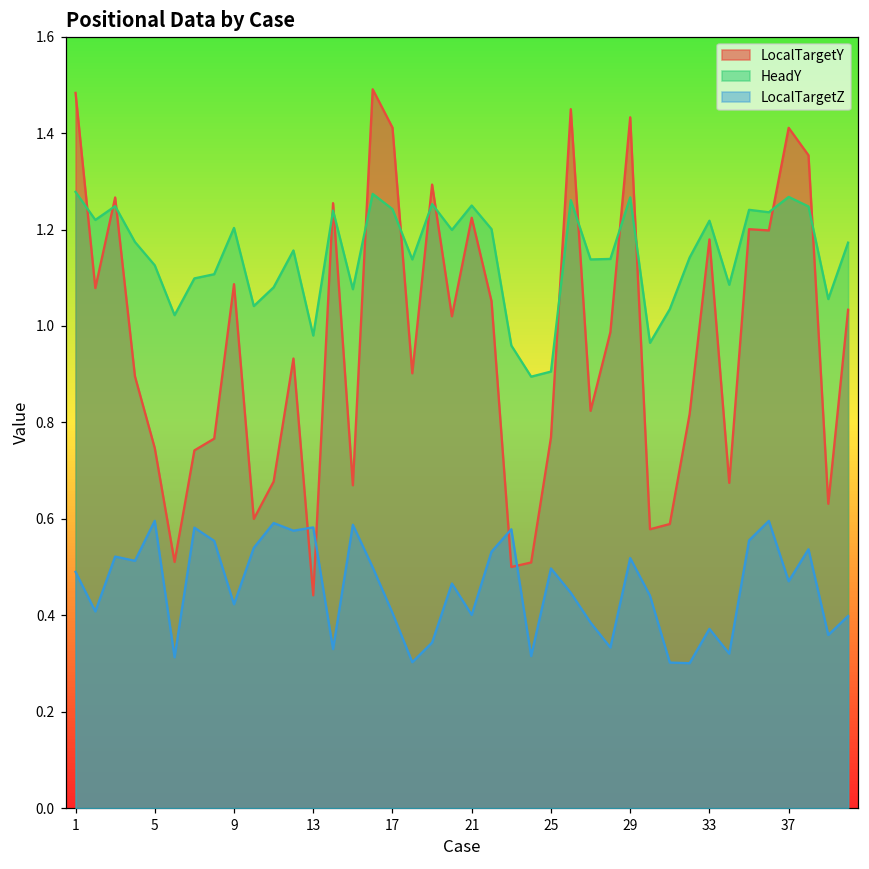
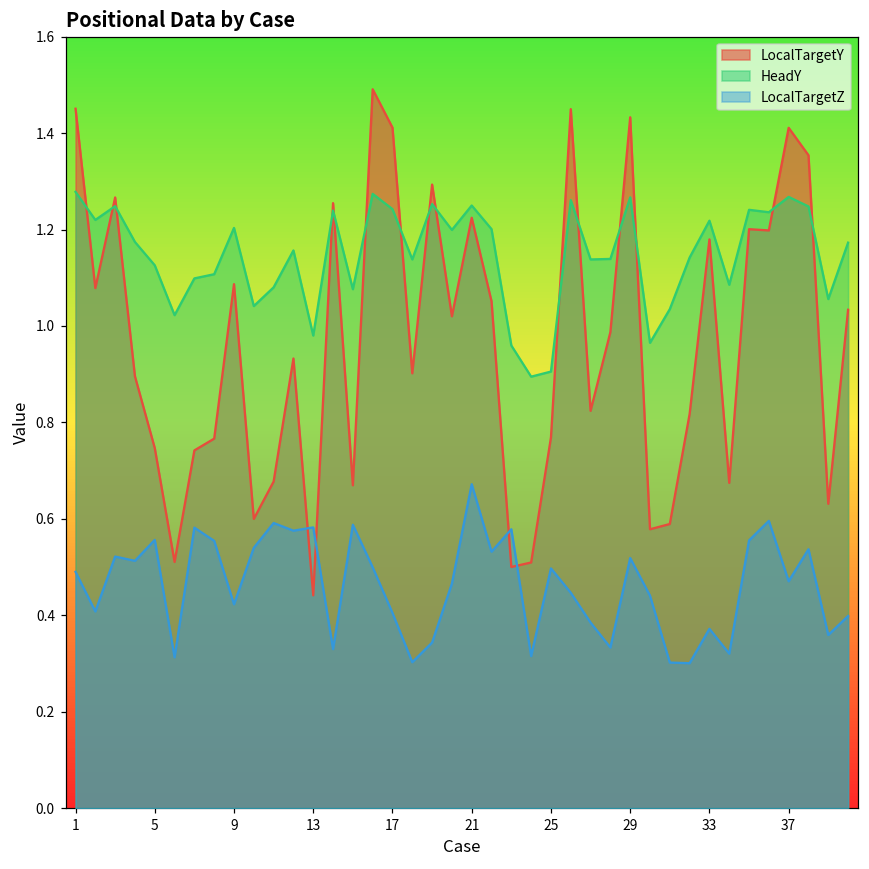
  {
    "LocalTargetY": {
-     "1": 1.48,
+     "1": 1.45,
      "5": 0.75,
      "9": 1.09,
      "13": 0.44,
      "17": 1.41,
      "21": 1.22,
      "25": 0.77,
      "29": 1.43,
      "33": 1.18,
      "37": 1.41
    },
    "HeadY": {
      "1": 1.28,
      "5": 1.13,
      "9": 1.20,
      "13": 0.98,
      "17": 1.24,
      "21": 1.25,
      "25": 0.91,
      "29": 1.27,
      "33": 1.22,
      "37": 1.27
    },
    "LocalTargetZ": {
      "1": 0.49,
-     "5": 0.60,
+     "5": 0.56,
      "9": 0.42,
      "13": 0.58,
      "17": 0.40,
-     "21": 0.40,
+     "21": 0.67,
      "25": 0.50,
      "29": 0.52,
      "33": 0.37,
      "37": 0.47
    }
  }
